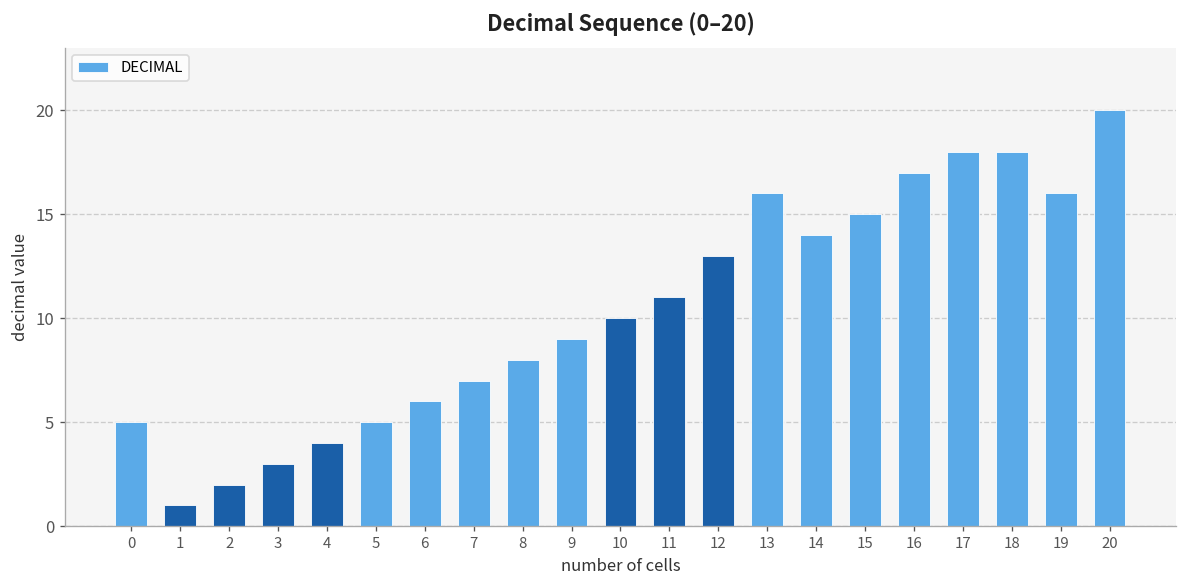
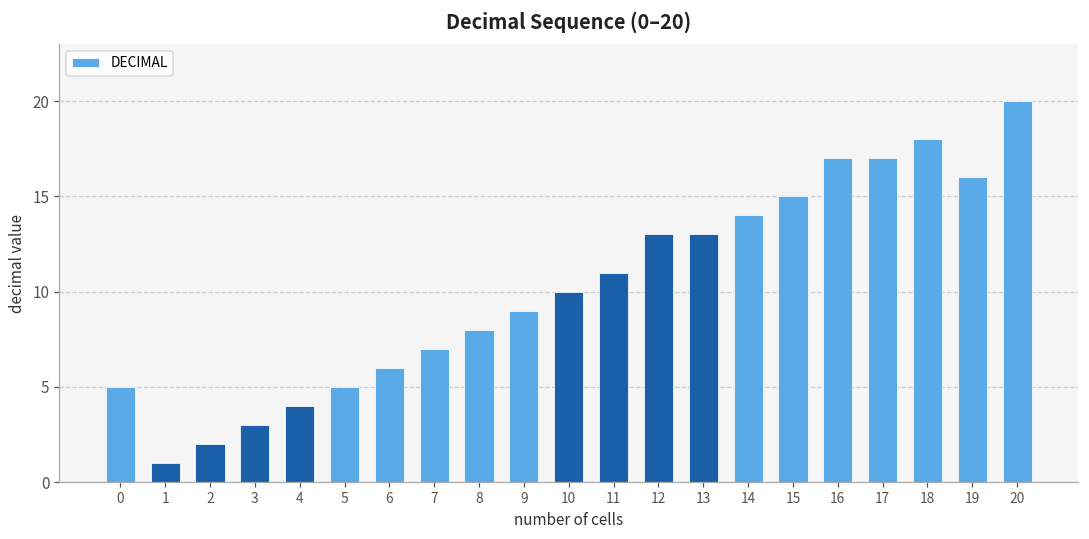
  {
    "0": 5,
    "1": 1,
    "2": 2,
    "3": 3,
    "4": 4,
    "5": 5,
    "6": 6,
    "7": 7,
    "8": 8,
    "9": 9,
    "10": 10,
    "11": 11,
    "12": 13,
-   "13": 16,
+   "13": 13,
    "14": 14,
    "15": 15,
    "16": 17,
-   "17": 18,
+   "17": 17,
    "18": 18,
    "19": 16,
    "20": 20
  }
